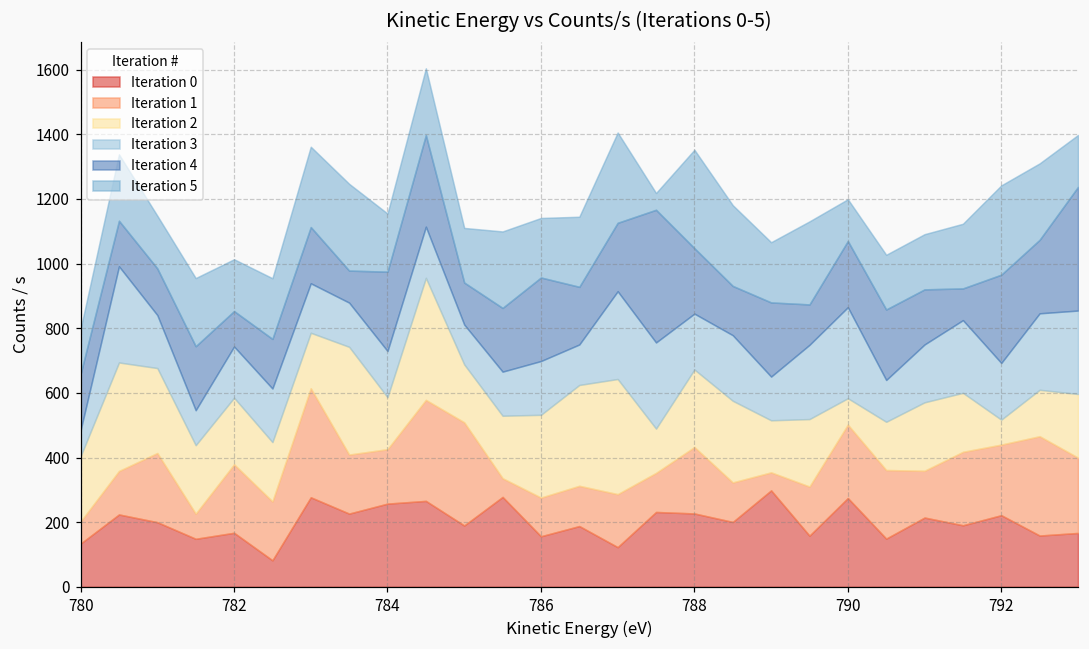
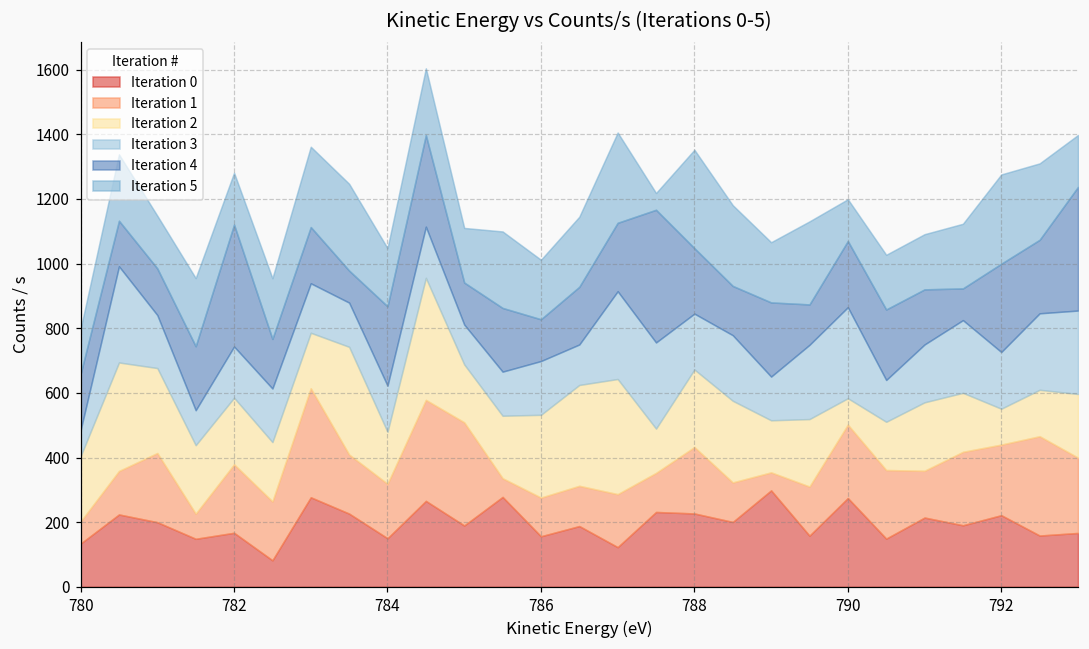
  {
    "Iteration 0": {
      "780": 130,
      "782": 170,
-     "784": 260,
+     "784": 150,
      "786": 160,
      "788": 230,
      "790": 270,
      "792": 220
    },
    "Iteration 1": {
      "780": 70,
      "782": 210,
      "784": 170,
      "786": 120,
      "788": 210,
      "790": 230,
      "792": 220
    },
    "Iteration 2": {
      "780": 200,
      "782": 210,
      "784": 160,
      "786": 260,
      "788": 240,
      "790": 80,
-     "792": 80
+     "792": 110
    },
    "Iteration 4": {
      "780": 170,
-     "782": 110,
+     "782": 380,
      "784": 250,
-     "786": 260,
+     "786": 130,
      "788": 200,
      "790": 200,
      "792": 270
    }
  }
